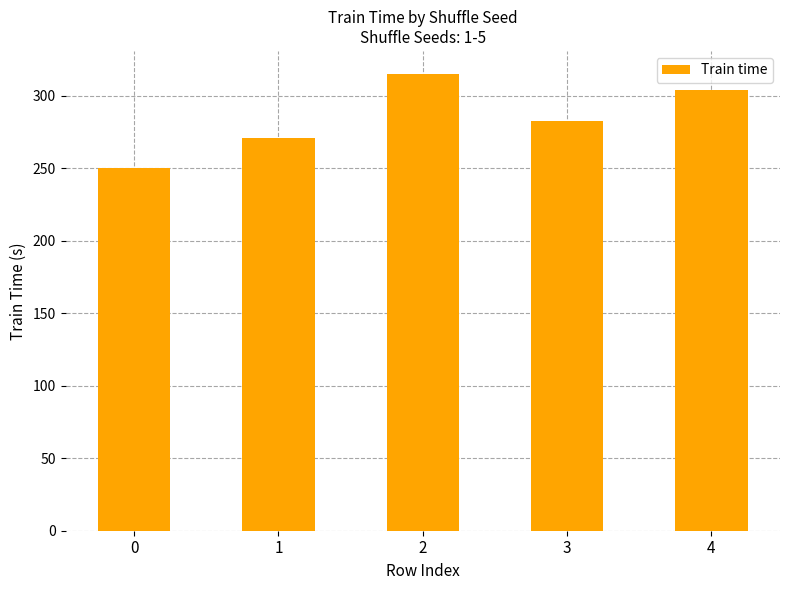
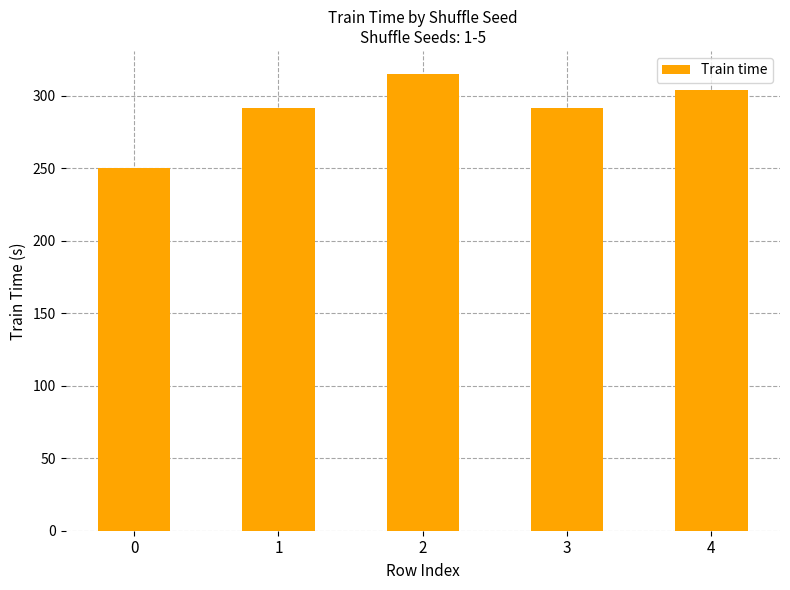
  {
    "0": 250,
-   "1": 271,
+   "1": 291,
    "2": 315,
-   "3": 282,
+   "3": 291,
    "4": 304
  }
